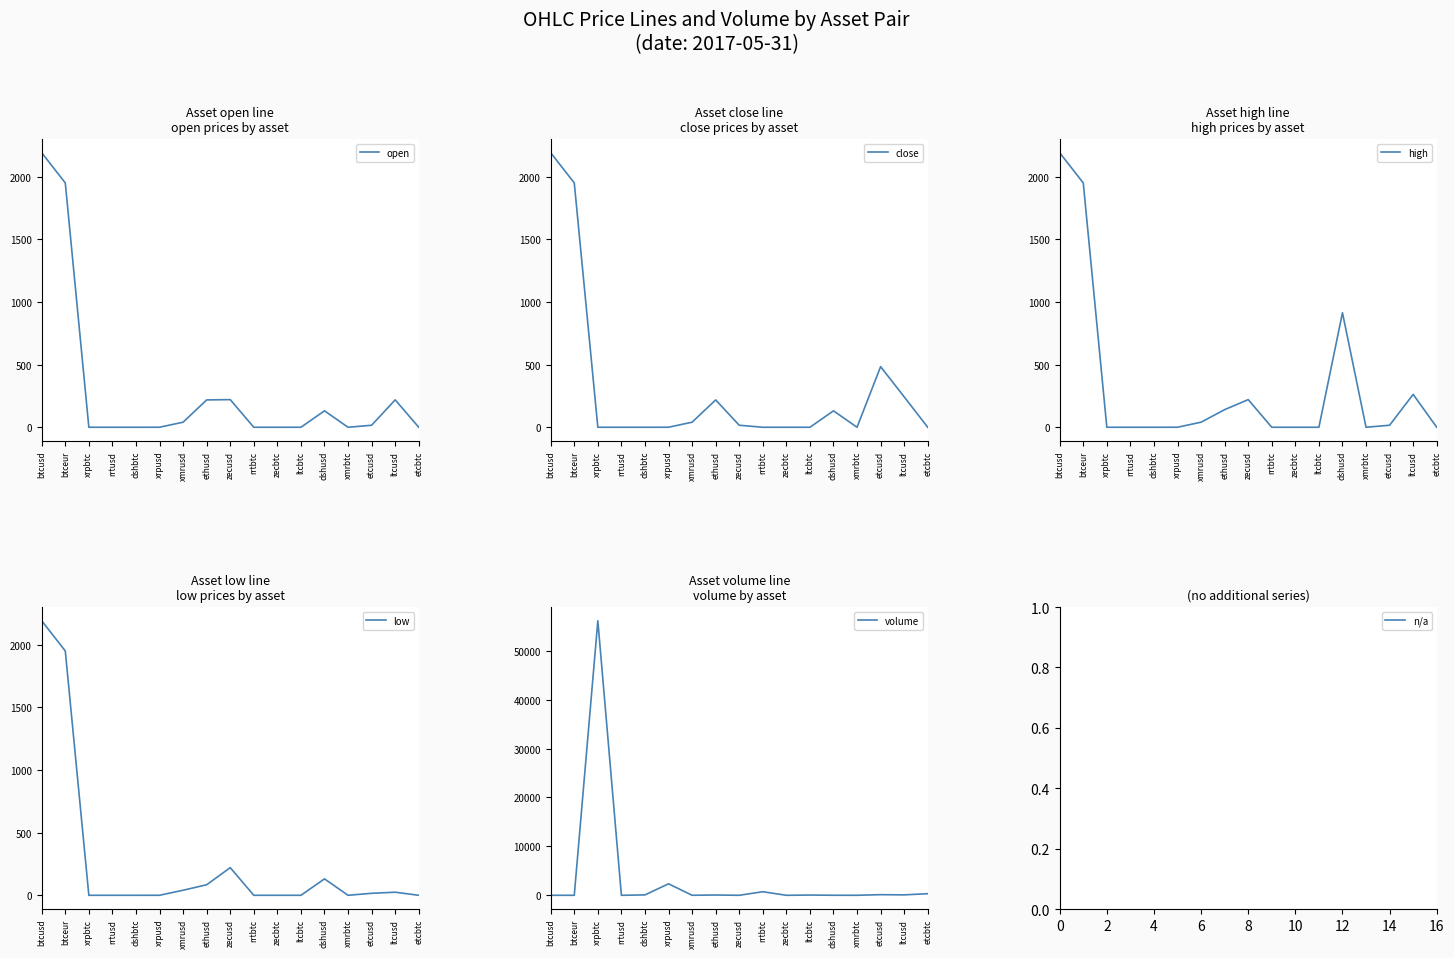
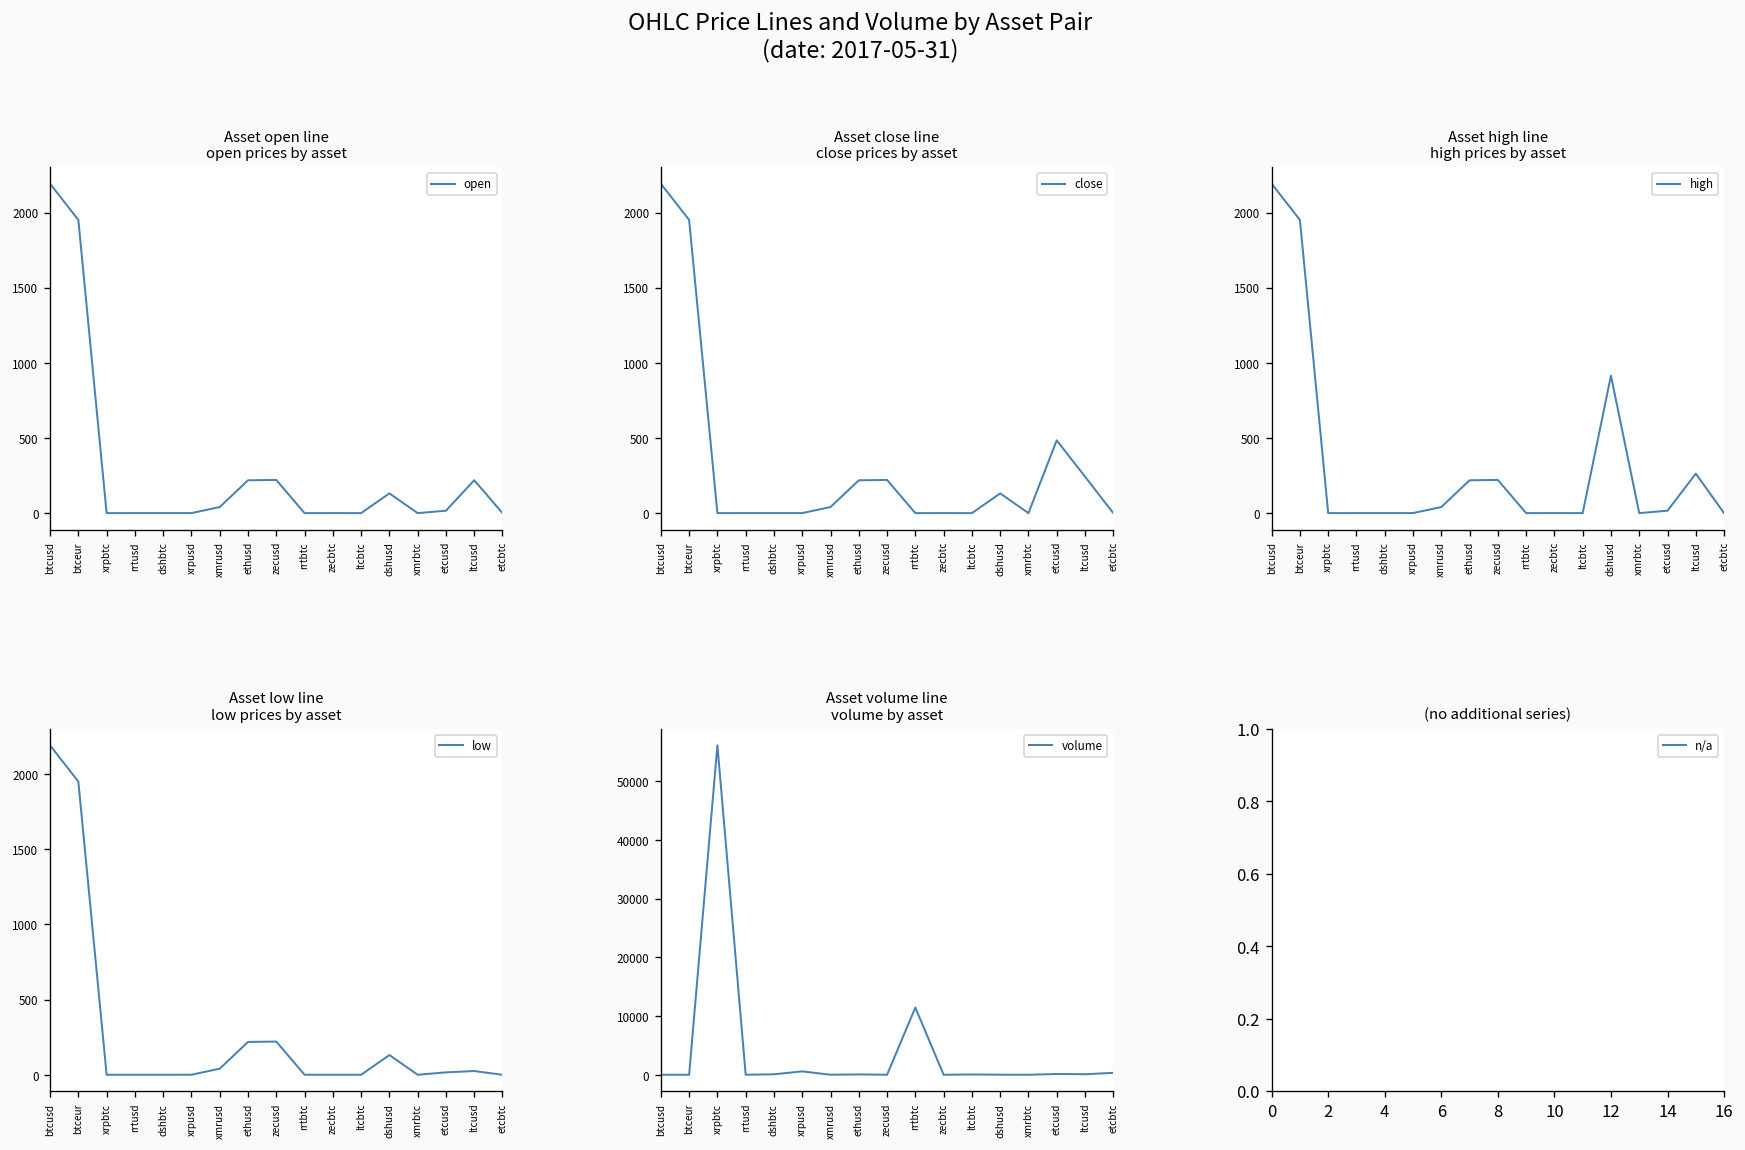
  {
    "Asset open line open prices by asset": {
      "btcusd": 2190,
      "btceur": 1950,
      "xrpbtc": 0,
      "rrtusd": 0,
      "dshbtc": 0,
      "xrpusd": 0,
      "xmrusd": 40,
      "ethusd": 220,
      "zecusd": 220,
      "rrtbtc": 0,
      "zecbtc": 0,
      "ltcbtc": 0,
      "dshusd": 130,
      "xmrbtc": 0,
      "etcusd": 20,
      "ltcusd": 220,
      "etcbtc": 0
    },
    "Asset close line close prices by asset": {
      "btcusd": 2190,
      "btceur": 1950,
      "xrpbtc": 0,
      "rrtusd": 0,
      "dshbtc": 0,
      "xrpusd": 0,
      "xmrusd": 40,
      "ethusd": 220,
-     "zecusd": 20,
+     "zecusd": 220,
      "rrtbtc": 0,
      "zecbtc": 0,
      "ltcbtc": 0,
      "dshusd": 130,
      "xmrbtc": 0,
      "etcusd": 480,
      "ltcusd": 240,
      "etcbtc": 0
    },
    "Asset high line high prices by asset": {
      "btcusd": 2190,
      "btceur": 1950,
      "xrpbtc": 0,
      "rrtusd": 0,
      "dshbtc": 0,
      "xrpusd": 0,
      "xmrusd": 40,
-     "ethusd": 140,
+     "ethusd": 220,
      "zecusd": 220,
      "rrtbtc": 0,
      "zecbtc": 0,
      "ltcbtc": 0,
      "dshusd": 910,
      "xmrbtc": 0,
      "etcusd": 20,
      "ltcusd": 260,
      "etcbtc": 0
    },
    "Asset low line low prices by asset": {
      "btcusd": 2190,
      "btceur": 1950,
      "xrpbtc": 0,
      "rrtusd": 0,
      "dshbtc": 0,
      "xrpusd": 0,
      "xmrusd": 40,
-     "ethusd": 80,
+     "ethusd": 220,
      "zecusd": 220,
      "rrtbtc": 0,
      "zecbtc": 0,
      "ltcbtc": 0,
      "dshusd": 130,
      "xmrbtc": 0,
      "etcusd": 20,
      "ltcusd": 20,
      "etcbtc": 0
    },
    "Asset volume line volume by asset": {
      "btcusd": 0,
      "btceur": 0,
      "xrpbtc": 56000,
      "rrtusd": 0,
      "dshbtc": 0,
-     "xrpusd": 2000,
+     "xrpusd": 1000,
      "xmrusd": 0,
      "ethusd": 0,
      "zecusd": 0,
-     "rrtbtc": 1000,
+     "rrtbtc": 11000,
      "zecbtc": 0,
      "ltcbtc": 0,
      "dshusd": 0,
      "xmrbtc": 0,
      "etcusd": 0,
      "ltcusd": 0,
      "etcbtc": 0
    }
  }
